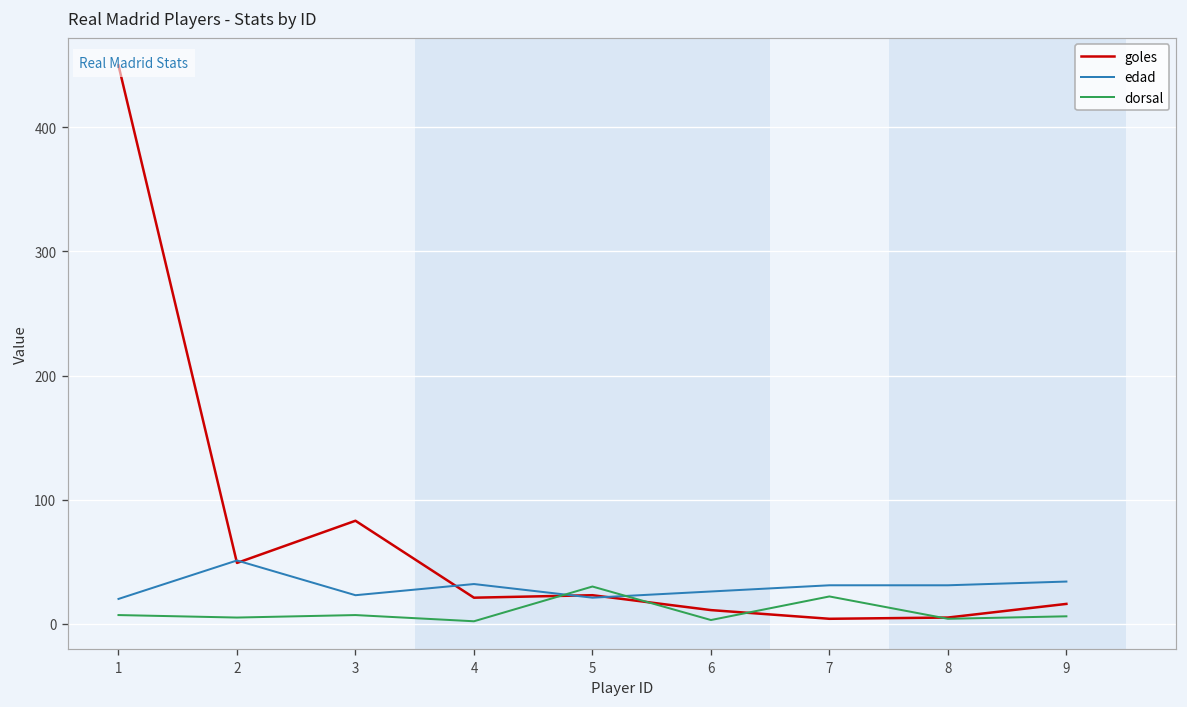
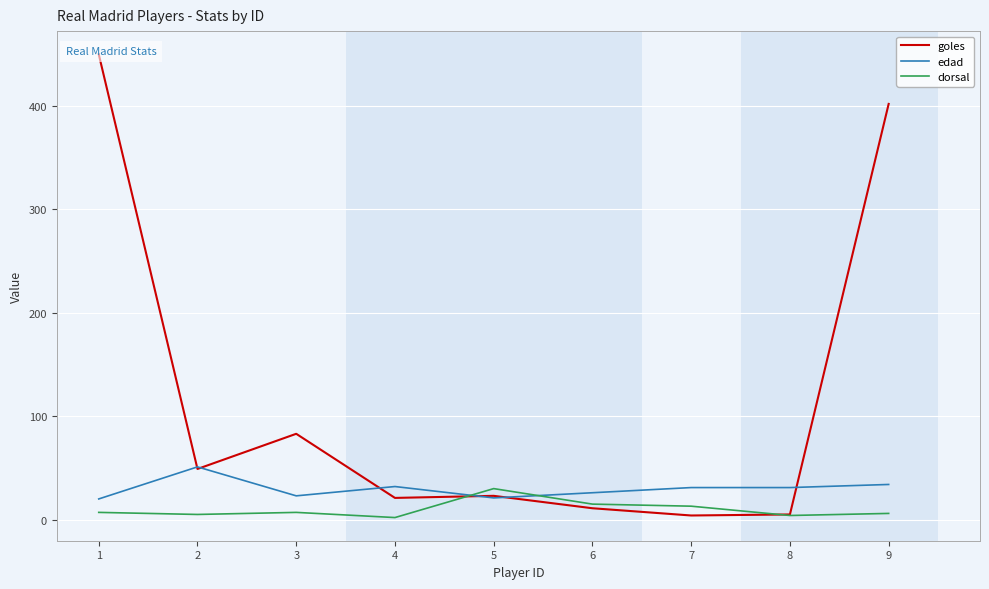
  {
    "goles": {
      "3": 83,
      "4": 21,
      "6": 11,
      "7": 4,
-     "9": 16
+     "9": 402
    },
    "edad": {
      "1": 20,
      "3": 23,
      "4": 32,
      "6": 26,
      "7": 31,
      "8": 31,
      "9": 34
    },
    "dorsal": {
      "1": 7,
      "2": 5,
      "3": 7,
      "4": 2,
      "5": 30,
-     "6": 3,
-     "7": 22,
+     "6": 15,
+     "7": 13,
      "9": 6
    }
  }
